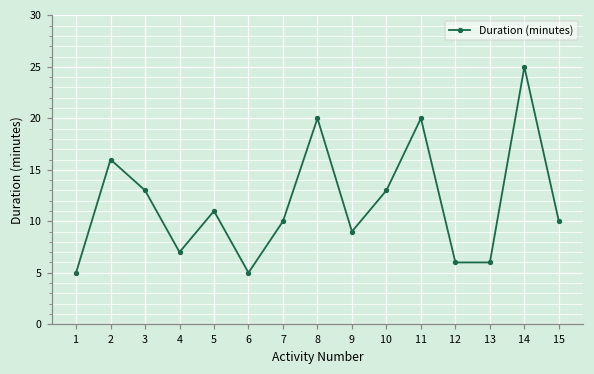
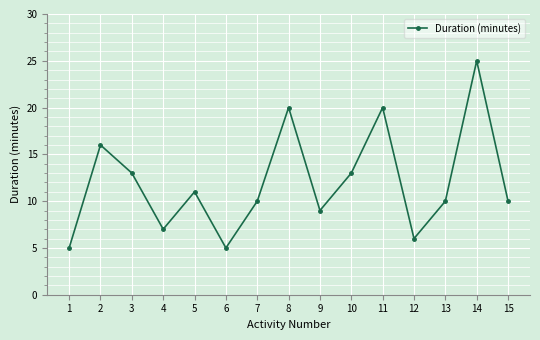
  {
    "1": 5,
    "2": 16,
    "3": 13,
    "4": 7,
    "5": 11,
    "6": 5,
    "7": 10,
    "8": 20,
    "9": 9,
    "10": 13,
    "11": 20,
    "12": 6,
-   "13": 6,
+   "13": 10,
    "14": 25,
    "15": 10
  }
